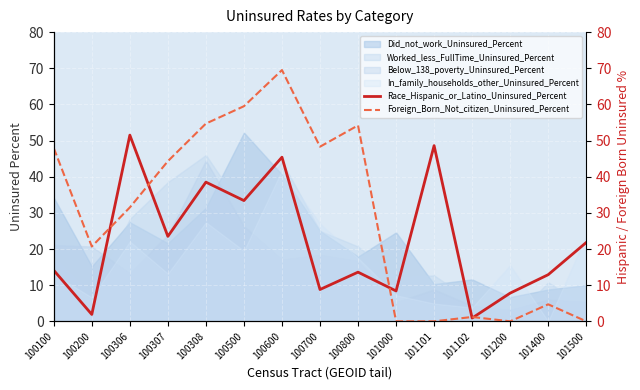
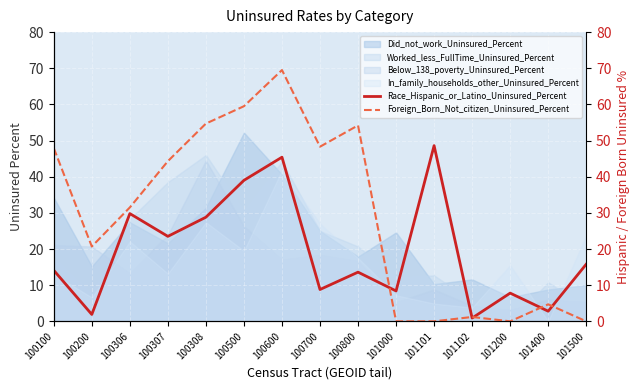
  {
    "Race_Hispanic_or_Latino_Uninsured_Percent": {
      "100100": 14,
      "100200": 2,
-     "100306": 52,
+     "100306": 30,
      "100307": 24,
-     "100308": 39,
-     "100500": 33,
+     "100308": 29,
+     "100500": 39,
      "100600": 45,
      "100700": 9,
      "100800": 14,
      "101000": 8,
      "101101": 49,
      "101200": 8,
-     "101400": 13,
-     "101500": 22
+     "101400": 3,
+     "101500": 16
    },
    "Foreign_Born_Not_citizen_Uninsured_Percent": {
      "100100": 48,
      "100200": 21,
      "100306": 32,
      "100307": 44,
      "100308": 55,
      "100500": 60,
      "100600": 70,
      "100700": 48,
      "100800": 54,
      "101000": 0,
      "101101": 0,
      "101200": 0,
      "101400": 5,
      "101500": 0
    }
  }
